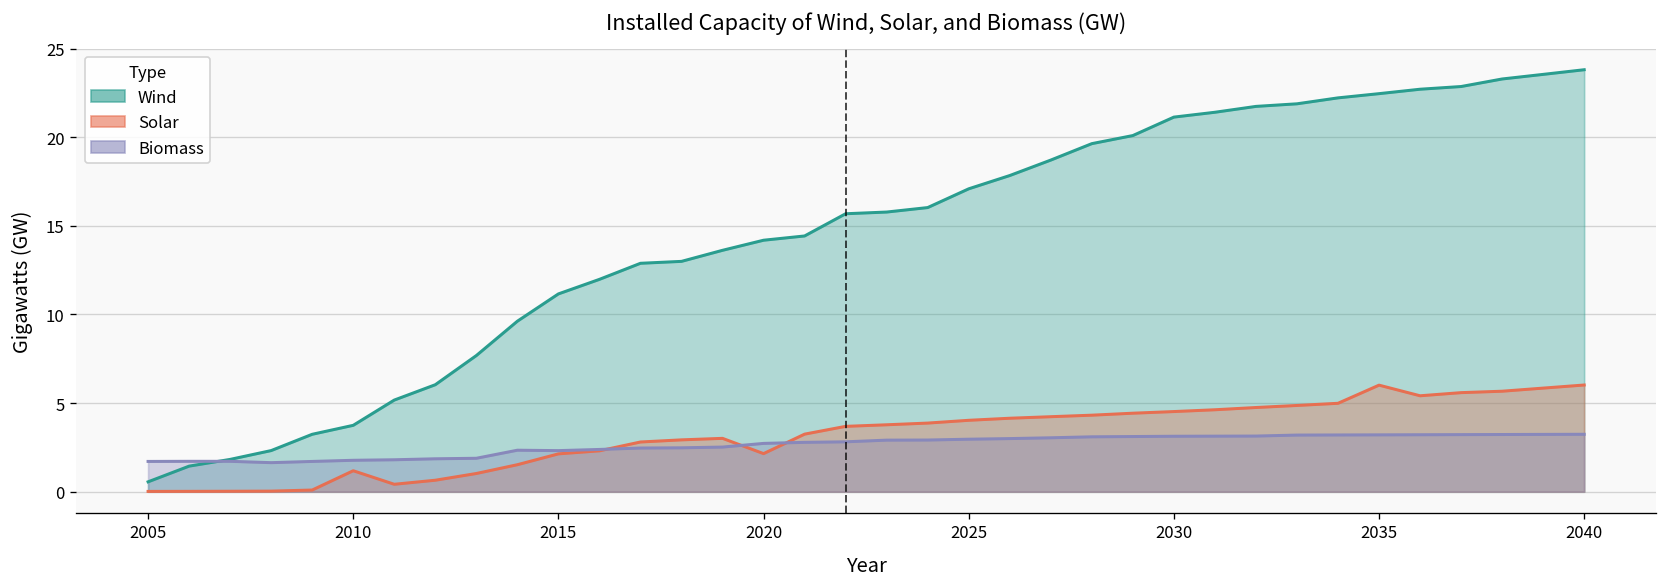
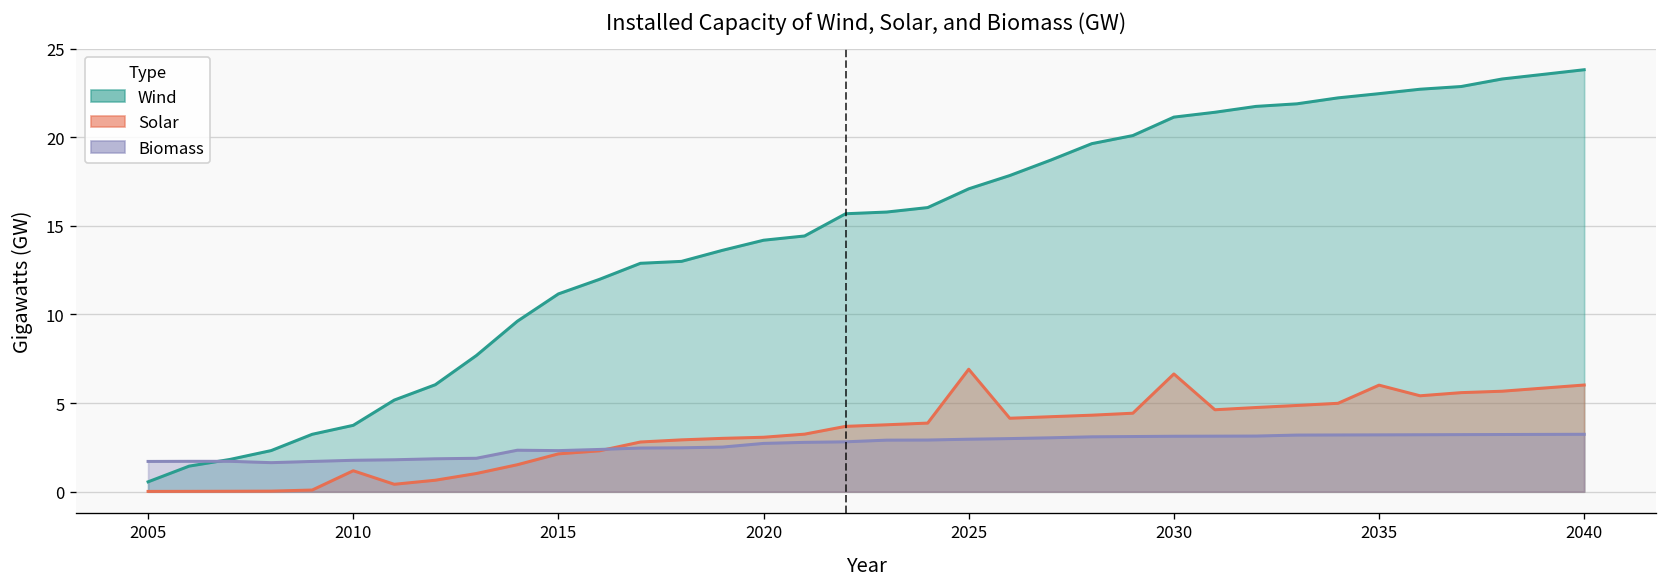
  {
    "Solar": {
      "2005": 0.0,
      "2010": 1.2,
      "2015": 2.1,
-     "2020": 2.1,
-     "2025": 4.0,
-     "2030": 4.5,
+     "2020": 3.1,
+     "2025": 6.9,
+     "2030": 6.6,
      "2035": 6.0,
      "2040": 6.0
    }
  }
